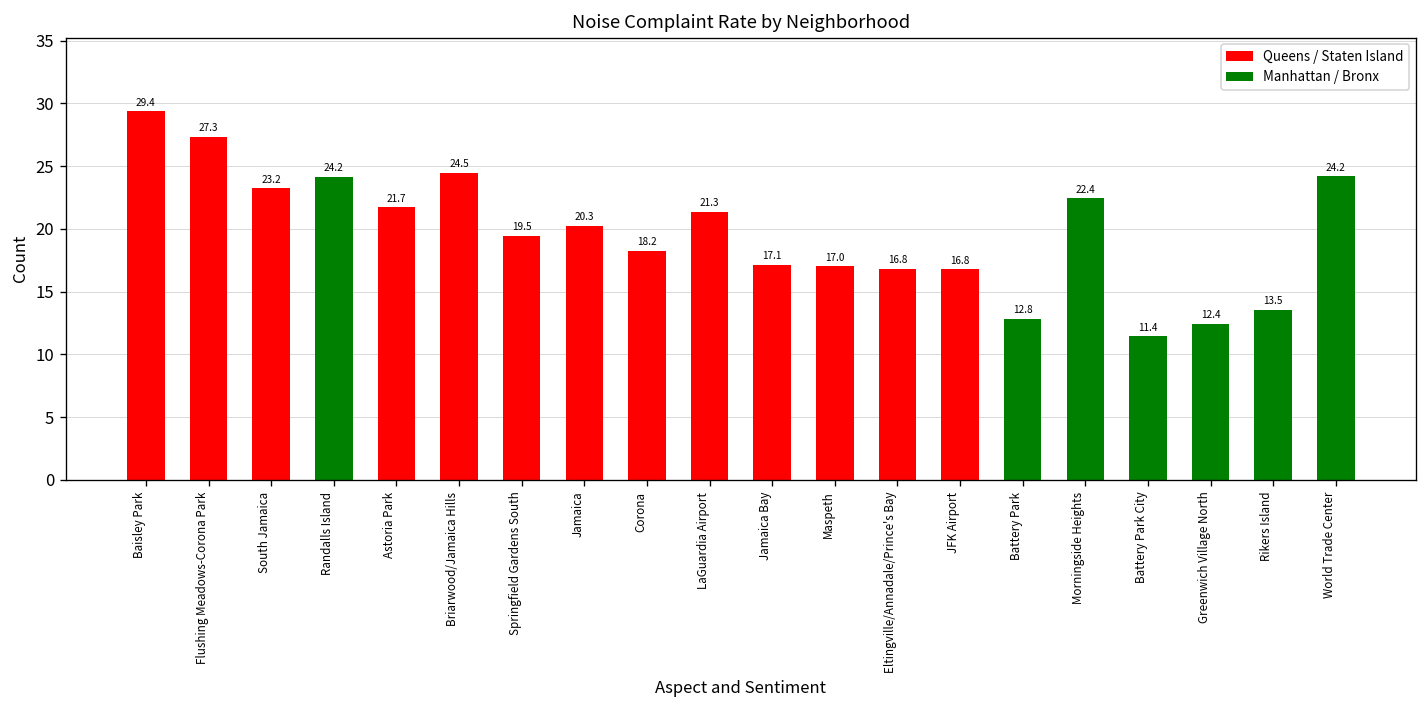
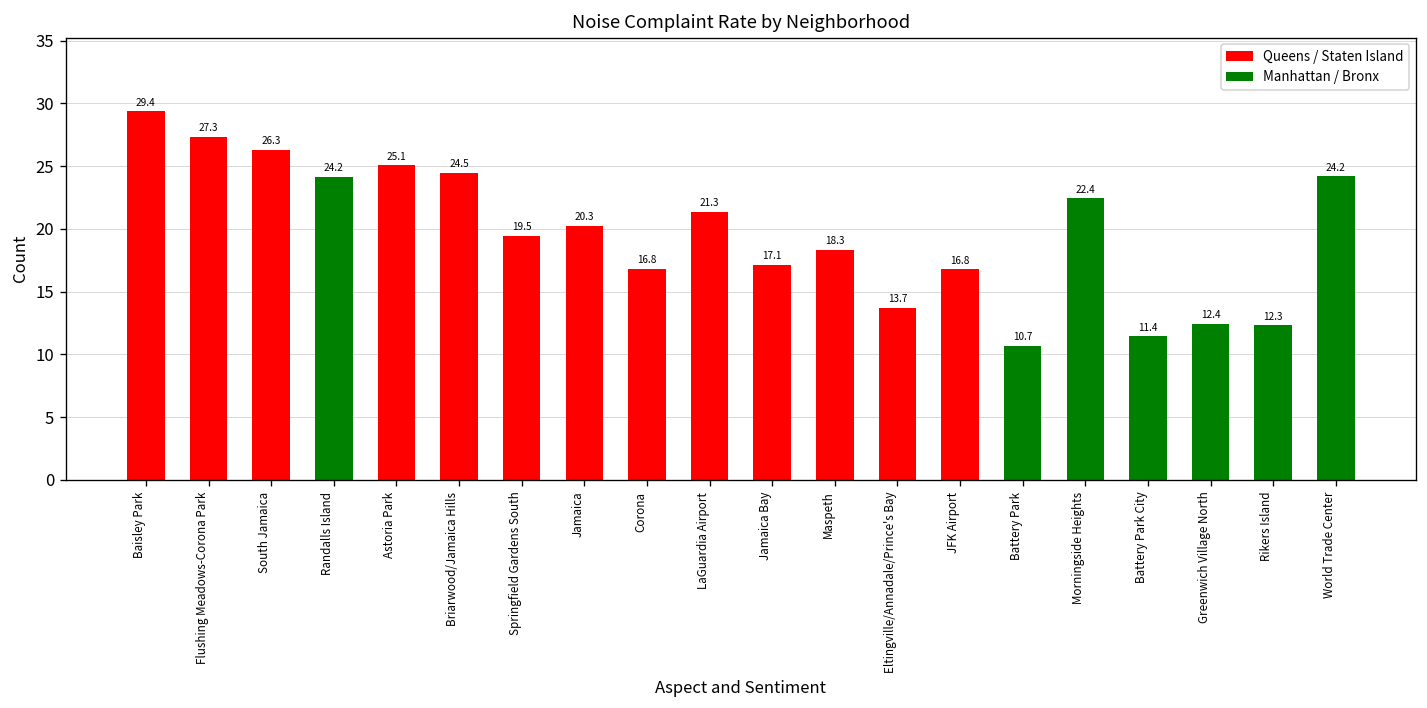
  {
    "Baisley Park": 29.4,
    "Flushing Meadows-Corona Park": 27.3,
-   "South Jamaica": 23.2,
+   "South Jamaica": 26.3,
    "Randalls Island": 24.2,
-   "Astoria Park": 21.7,
+   "Astoria Park": 25.1,
    "Briarwood/Jamaica Hills": 24.5,
    "Springfield Gardens South": 19.5,
    "Jamaica": 20.3,
-   "Corona": 18.2,
+   "Corona": 16.8,
    "LaGuardia Airport": 21.3,
    "Jamaica Bay": 17.1,
-   "Maspeth": 17.0,
-   "Eltingville/Annadale/Prince's Bay": 16.8,
+   "Maspeth": 18.3,
+   "Eltingville/Annadale/Prince's Bay": 13.7,
    "JFK Airport": 16.8,
-   "Battery Park": 12.8,
+   "Battery Park": 10.7,
    "Morningside Heights": 22.4,
    "Battery Park City": 11.4,
    "Greenwich Village North": 12.4,
-   "Rikers Island": 13.5,
+   "Rikers Island": 12.3,
    "World Trade Center": 24.2
  }
